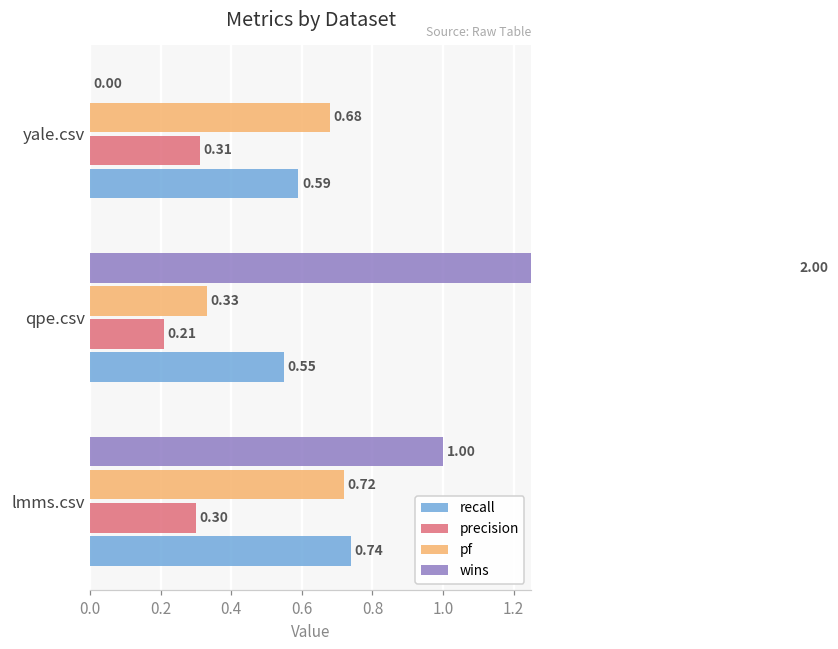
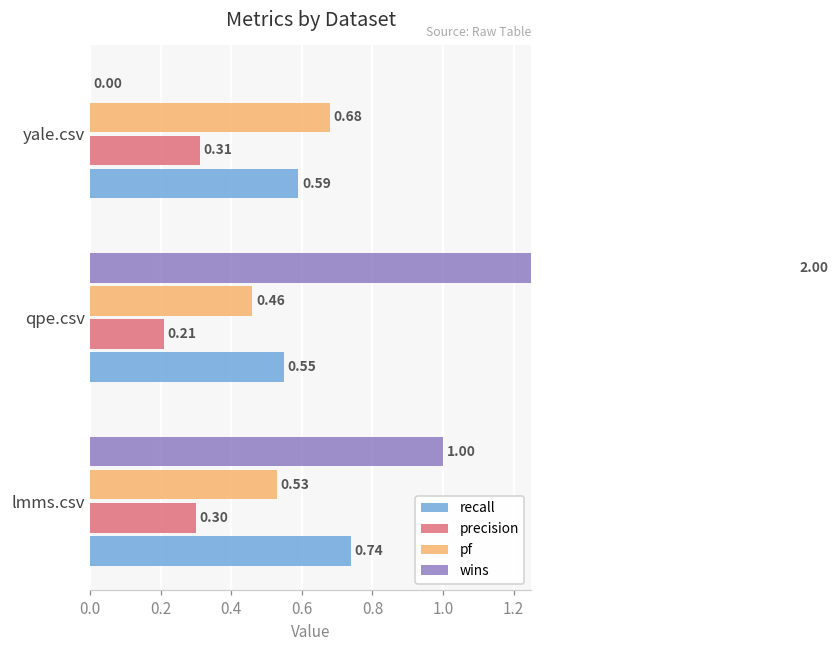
  {
    "precision": {
      "yale.csv": 0.31,
      "qpe.csv": 0.21,
      "lmms.csv": 0.30
    },
    "pf": {
      "yale.csv": 0.68,
-     "qpe.csv": 0.33,
-     "lmms.csv": 0.72
+     "qpe.csv": 0.46,
+     "lmms.csv": 0.53
    }
  }
